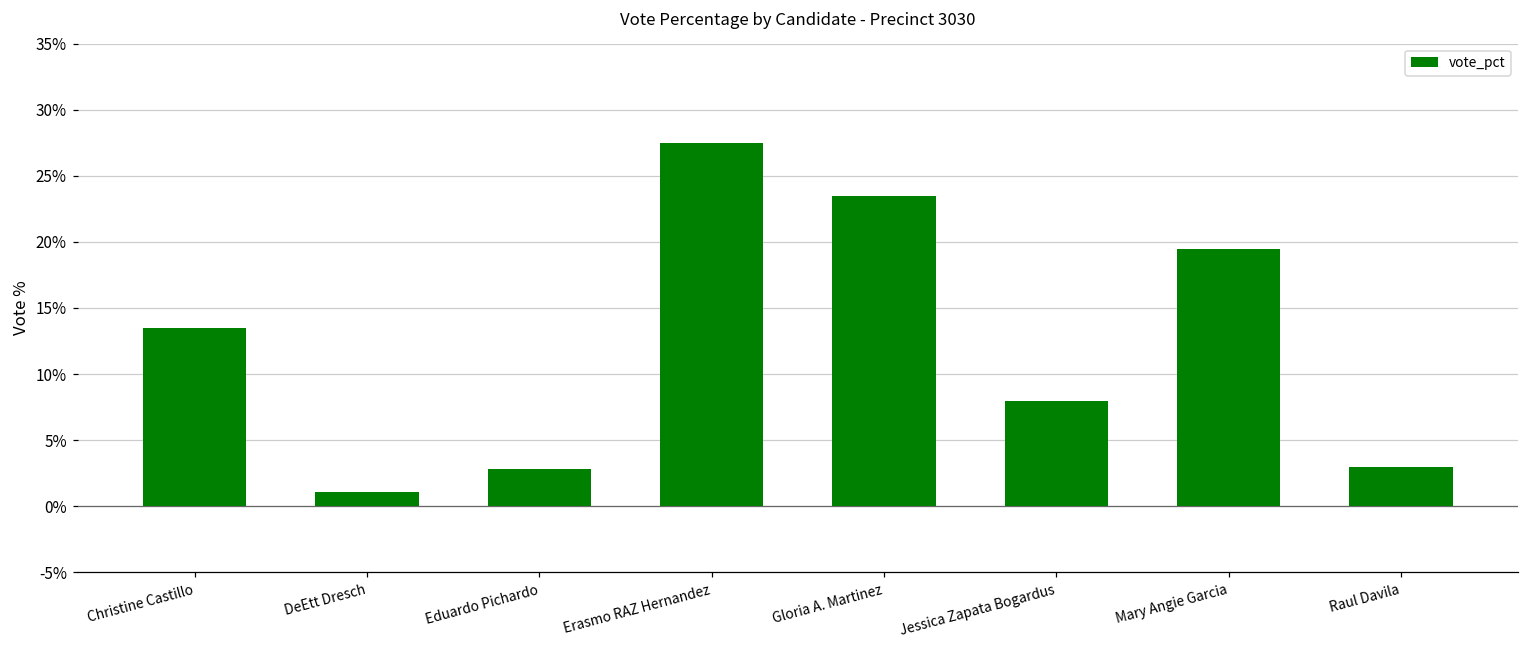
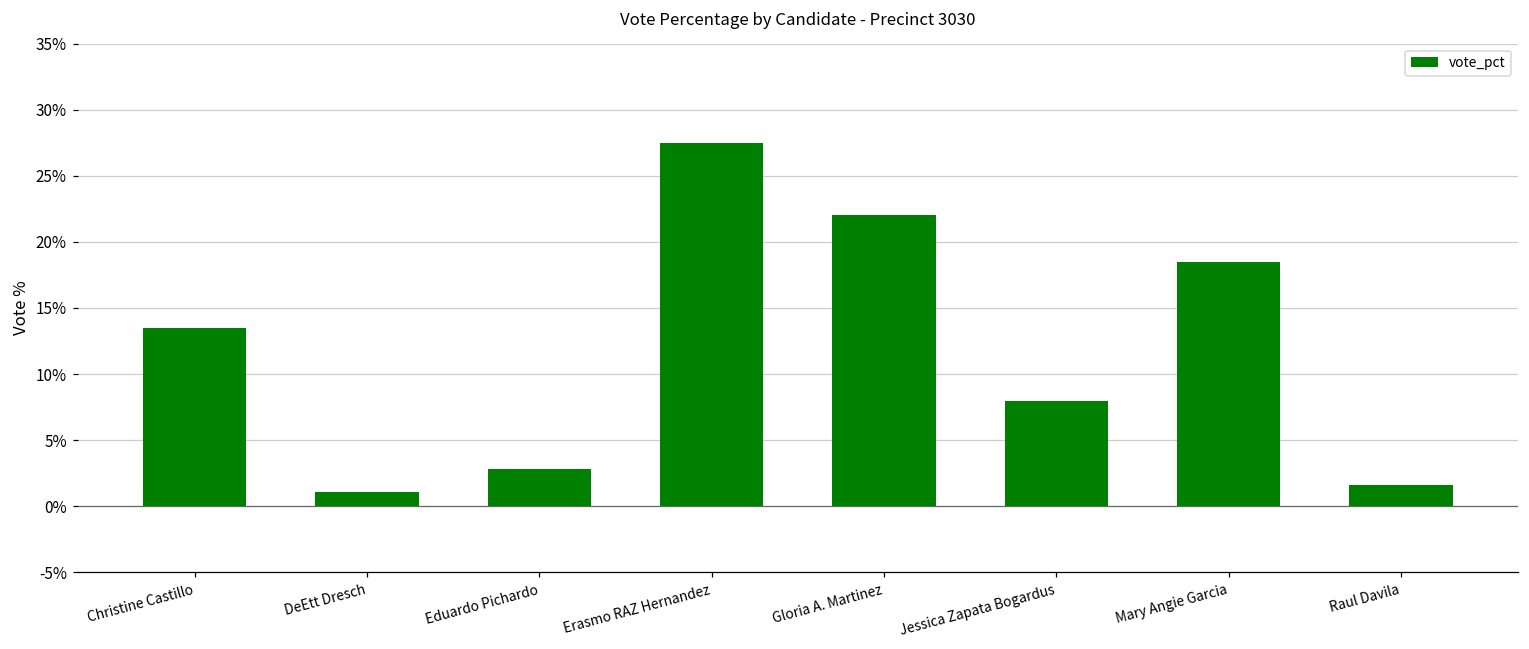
  {
    "Christine Castillo": "13.5%",
    "DeEtt Dresch": "1.1%",
    "Eduardo Pichardo": "2.8%",
    "Erasmo RAZ Hernandez": "27.5%",
-   "Gloria A. Martinez": "23.5%",
+   "Gloria A. Martinez": "22.0%",
    "Jessica Zapata Bogardus": "8.0%",
-   "Mary Angie Garcia": "19.5%",
-   "Raul Davila": "3.0%"
+   "Mary Angie Garcia": "18.5%",
+   "Raul Davila": "1.6%"
  }
